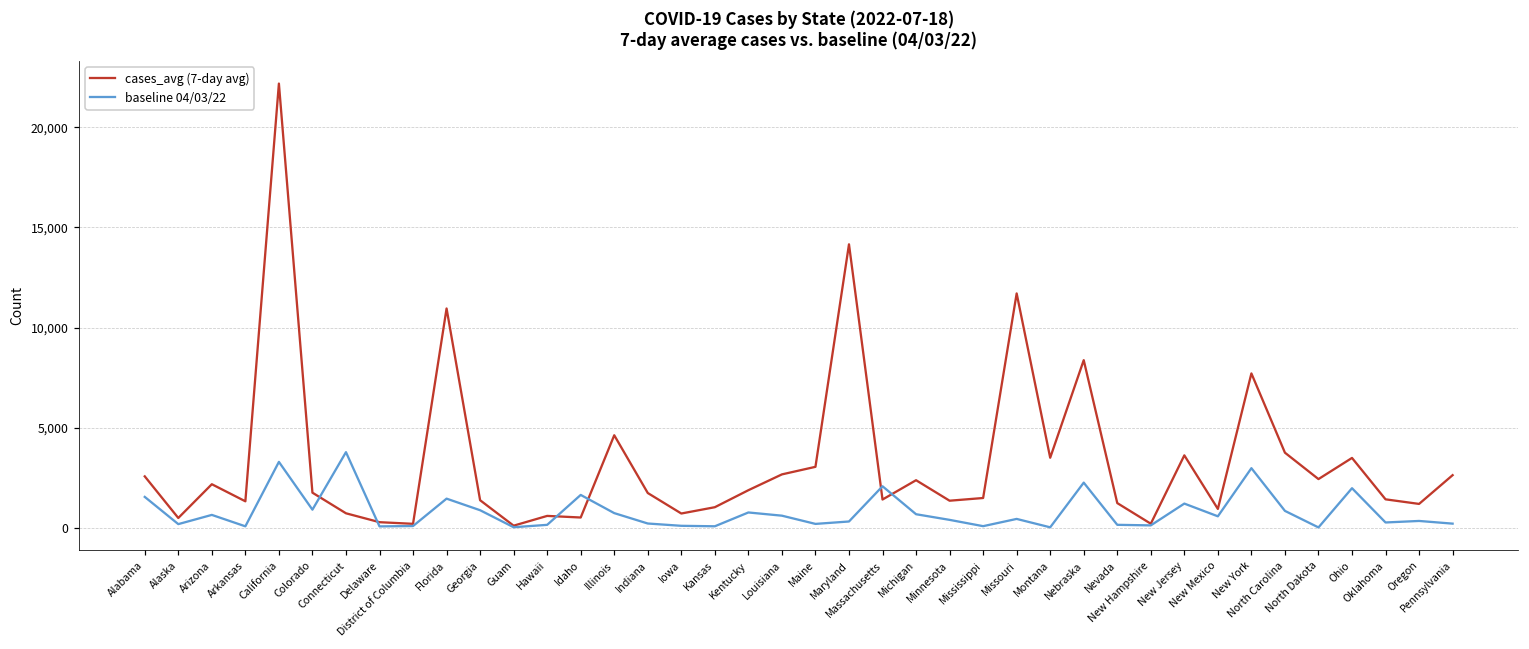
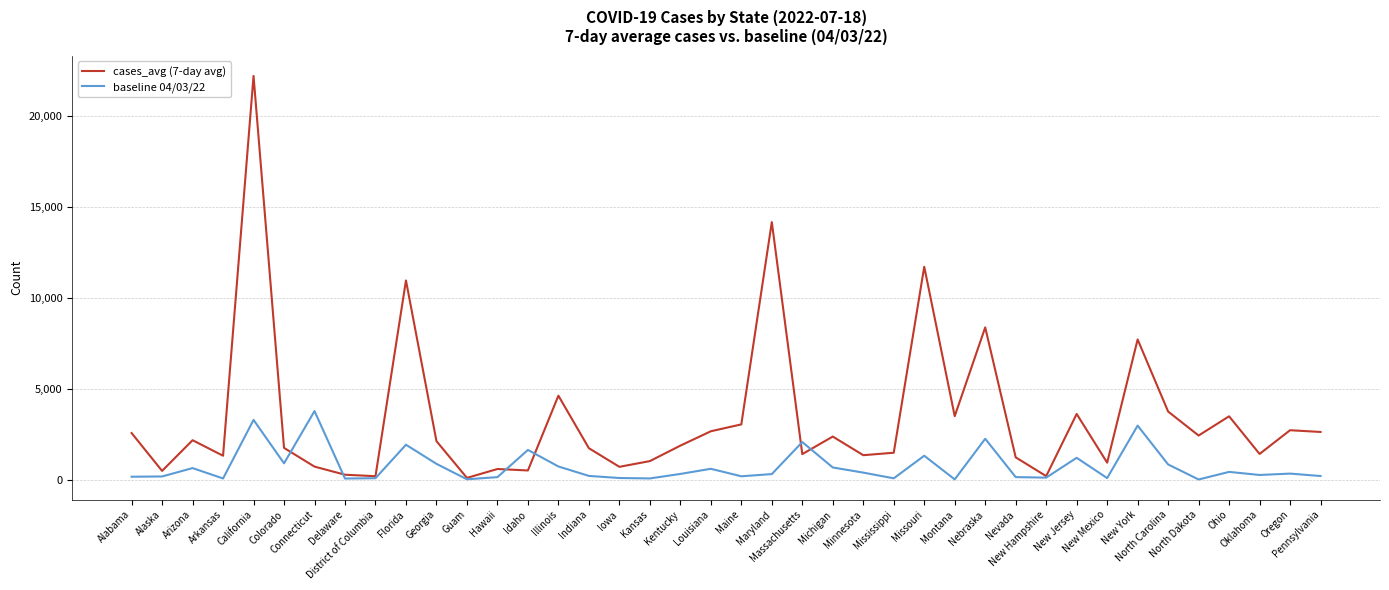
  {
    "cases_avg (7-day avg)": {
      "Alabama": "2,600",
      "Alaska": "500",
      "Arizona": "2,200",
      "Arkansas": "1,300",
      "California": "22,200",
      "Colorado": "1,800",
      "Connecticut": "700",
      "Delaware": "300",
      "Florida": "11,000",
-     "Georgia": "1,400",
+     "Georgia": "2,100",
      "Hawaii": "600",
      "Idaho": "500",
      "Illinois": "4,600",
      "Indiana": "1,700",
      "Iowa": "700",
      "Kansas": "1,000",
      "Kentucky": "1,900",
      "Louisiana": "2,700",
      "Maine": "3,100",
      "Maryland": "14,200",
      "Massachusetts": "1,400",
      "Michigan": "2,400",
      "Minnesota": "1,400",
      "Mississippi": "1,500",
      "Missouri": "11,700",
      "Montana": "3,500",
      "Nebraska": "8,400",
      "Nevada": "1,200",
      "New Jersey": "3,600",
      "New Mexico": "1,000",
      "New York": "7,700",
      "North Carolina": "3,800",
      "North Dakota": "2,400",
      "Ohio": "3,500",
      "Oklahoma": "1,400",
-     "Oregon": "1,200",
+     "Oregon": "2,700",
      "Pennsylvania": "2,600"
    },
    "baseline 04/03/22": {
-     "Alabama": "1,600",
+     "Alabama": "200",
      "Alaska": "200",
      "Arizona": "700",
      "Arkansas": "100",
      "California": "3,300",
      "Colorado": "900",
      "Connecticut": "3,800",
      "Delaware": "100",
-     "Florida": "1,500",
+     "Florida": "1,900",
      "Georgia": "900",
      "Hawaii": "200",
      "Idaho": "1,600",
      "Illinois": "700",
      "Indiana": "200",
      "Iowa": "100",
      "Kansas": "100",
-     "Kentucky": "800",
+     "Kentucky": "300",
      "Louisiana": "600",
      "Maine": "200",
      "Maryland": "300",
      "Massachusetts": "2,100",
      "Michigan": "700",
      "Minnesota": "400",
      "Mississippi": "100",
-     "Missouri": "500",
+     "Missouri": "1,300",
      "Montana": "0",
      "Nebraska": "2,300",
      "Nevada": "200",
      "New Jersey": "1,200",
-     "New Mexico": "600",
+     "New Mexico": "100",
      "New York": "3,000",
      "North Carolina": "900",
      "North Dakota": "0",
-     "Ohio": "2,000",
+     "Ohio": "400",
      "Oklahoma": "300",
      "Oregon": "400",
      "Pennsylvania": "200"
    }
  }
